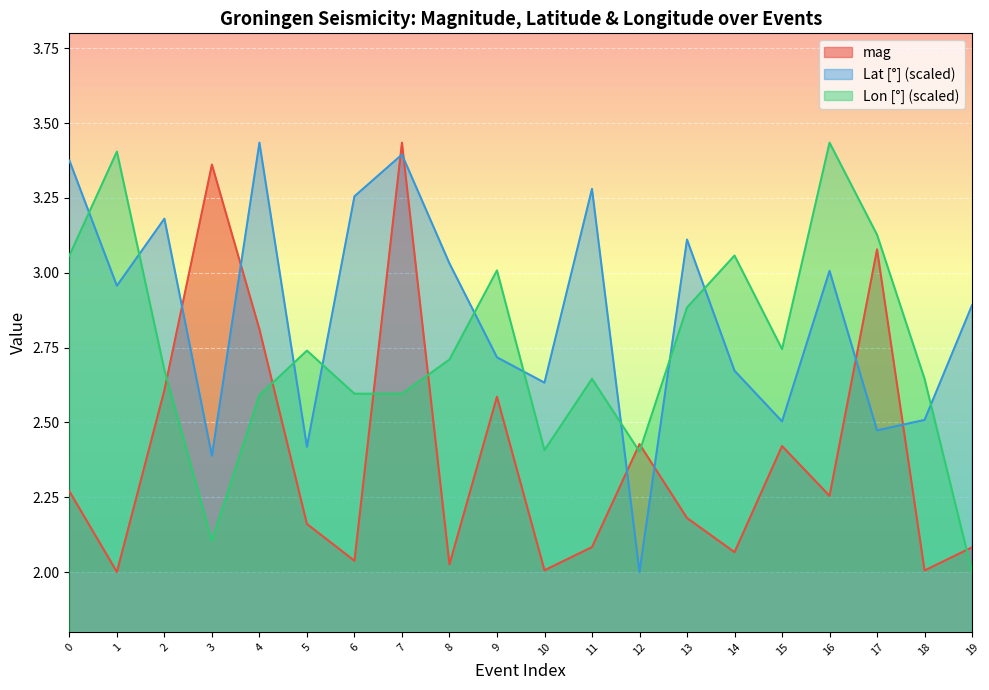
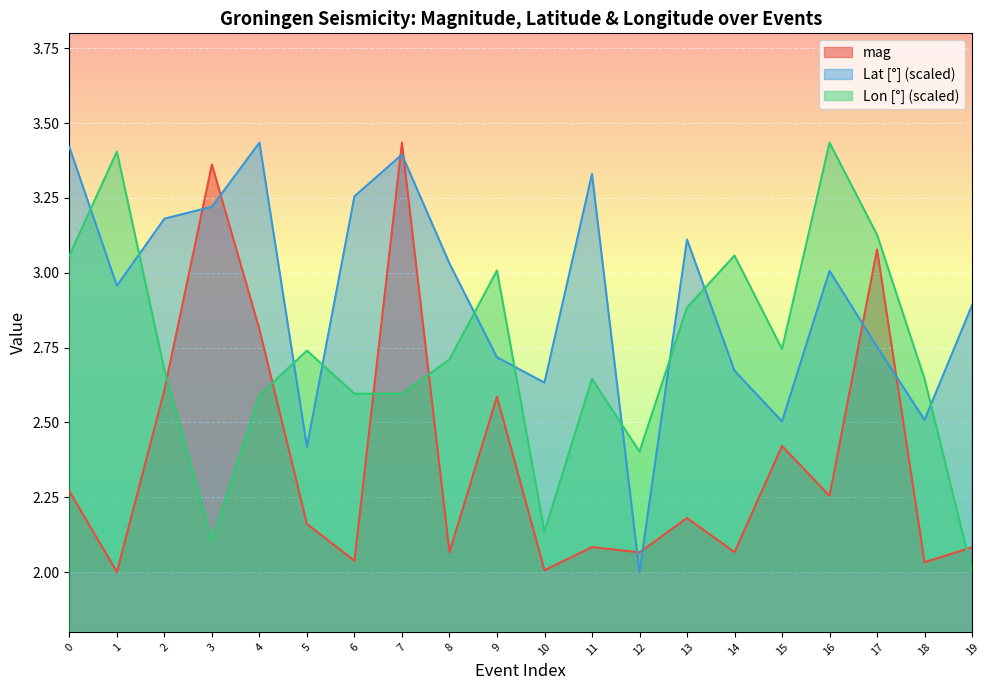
  {
    "mag": {
      "0": 2.27,
      "1": 2.00,
      "2": 2.61,
      "3": 3.36,
      "4": 2.81,
      "5": 2.16,
      "6": 2.04,
      "7": 3.43,
-     "8": 2.03,
+     "8": 2.07,
      "9": 2.59,
      "10": 2.01,
      "11": 2.08,
-     "12": 2.43,
+     "12": 2.07,
      "13": 2.18,
      "14": 2.07,
      "15": 2.42,
      "16": 2.25,
      "17": 3.08,
-     "18": 2.01,
+     "18": 2.03,
      "19": 2.08
    },
    "Lat [°] (scaled)": {
-     "0": 3.37,
+     "0": 3.42,
      "1": 2.96,
      "2": 3.18,
-     "3": 2.39,
+     "3": 3.22,
      "4": 3.43,
      "5": 2.42,
      "6": 3.26,
      "7": 3.39,
      "8": 3.03,
      "9": 2.72,
      "10": 2.63,
-     "11": 3.28,
+     "11": 3.33,
      "12": 2.00,
      "13": 3.11,
      "14": 2.67,
      "15": 2.50,
      "16": 3.01,
-     "17": 2.47,
+     "17": 2.75,
      "18": 2.51,
      "19": 2.89
    },
    "Lon [°] (scaled)": {
      "0": 3.06,
      "1": 3.40,
      "2": 2.68,
      "3": 2.10,
      "4": 2.59,
      "5": 2.74,
      "6": 2.60,
      "7": 2.60,
      "8": 2.71,
      "9": 3.01,
-     "10": 2.41,
+     "10": 2.13,
      "11": 2.65,
      "12": 2.40,
      "13": 2.88,
      "14": 3.06,
      "15": 2.74,
      "16": 3.43,
      "17": 3.13,
      "18": 2.65,
      "19": 2.00
    }
  }
